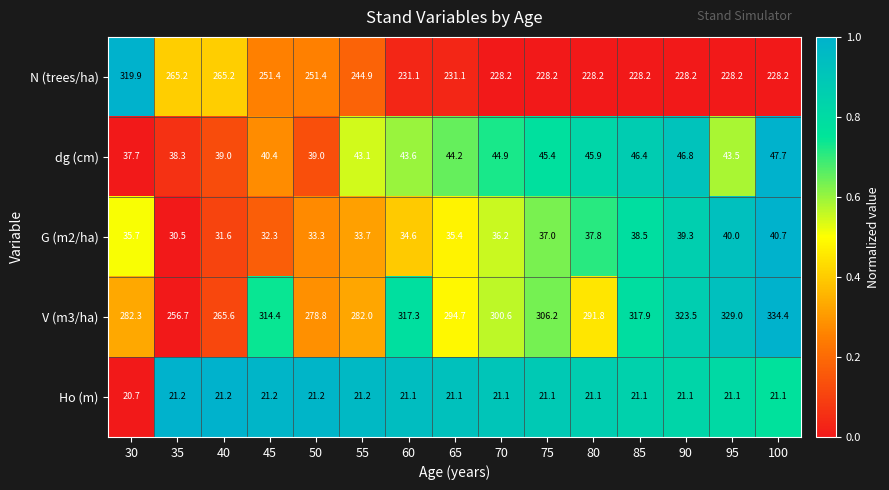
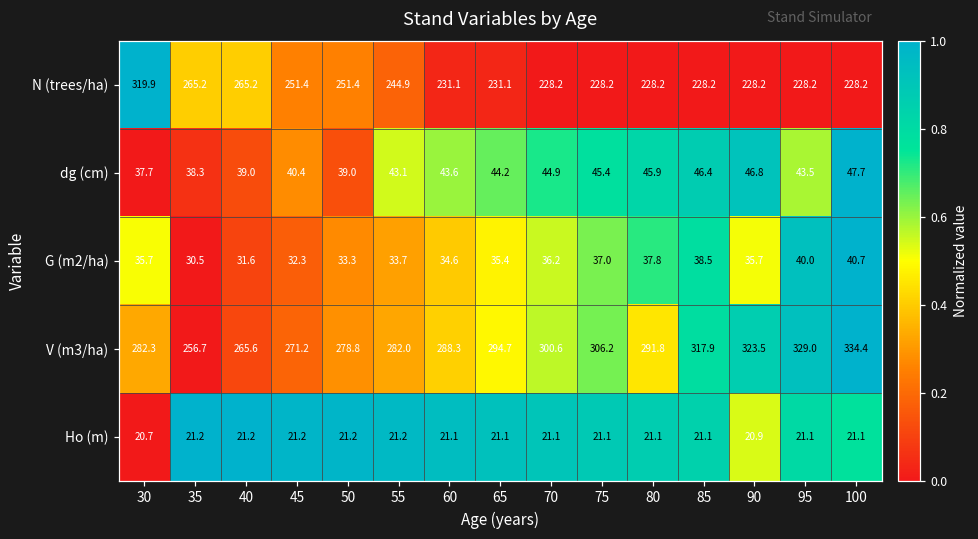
  {
    "N (trees/ha)": {
      "30": 319.9,
      "35": 265.2,
      "40": 265.2,
      "45": 251.4,
      "50": 251.4,
      "55": 244.9,
      "60": 231.1,
      "65": 231.1,
      "70": 228.2,
      "75": 228.2,
      "80": 228.2,
      "85": 228.2,
      "90": 228.2,
      "95": 228.2,
      "100": 228.2
    },
    "dg (cm)": {
      "30": 37.7,
      "35": 38.3,
      "40": 39.0,
      "45": 40.4,
      "50": 39.0,
      "55": 43.1,
      "60": 43.6,
      "65": 44.2,
      "70": 44.9,
      "75": 45.4,
      "80": 45.9,
      "85": 46.4,
      "90": 46.8,
      "95": 43.5,
      "100": 47.7
    },
    "G (m2/ha)": {
      "30": 35.7,
      "35": 30.5,
      "40": 31.6,
      "45": 32.3,
      "50": 33.3,
      "55": 33.7,
      "60": 34.6,
      "65": 35.4,
      "70": 36.2,
      "75": 37.0,
      "80": 37.8,
      "85": 38.5,
-     "90": 39.3,
+     "90": 35.7,
      "95": 40.0,
      "100": 40.7
    },
    "V (m3/ha)": {
      "30": 282.3,
      "35": 256.7,
      "40": 265.6,
-     "45": 314.4,
+     "45": 271.2,
      "50": 278.8,
      "55": 282.0,
-     "60": 317.3,
+     "60": 288.3,
      "65": 294.7,
      "70": 300.6,
      "75": 306.2,
      "80": 291.8,
      "85": 317.9,
      "90": 323.5,
      "95": 329.0,
      "100": 334.4
    },
    "Ho (m)": {
      "30": 20.7,
      "35": 21.2,
      "40": 21.2,
      "45": 21.2,
      "50": 21.2,
      "55": 21.2,
      "60": 21.1,
      "65": 21.1,
      "70": 21.1,
      "75": 21.1,
      "80": 21.1,
      "85": 21.1,
-     "90": 21.1,
+     "90": 20.9,
      "95": 21.1,
      "100": 21.1
    }
  }
